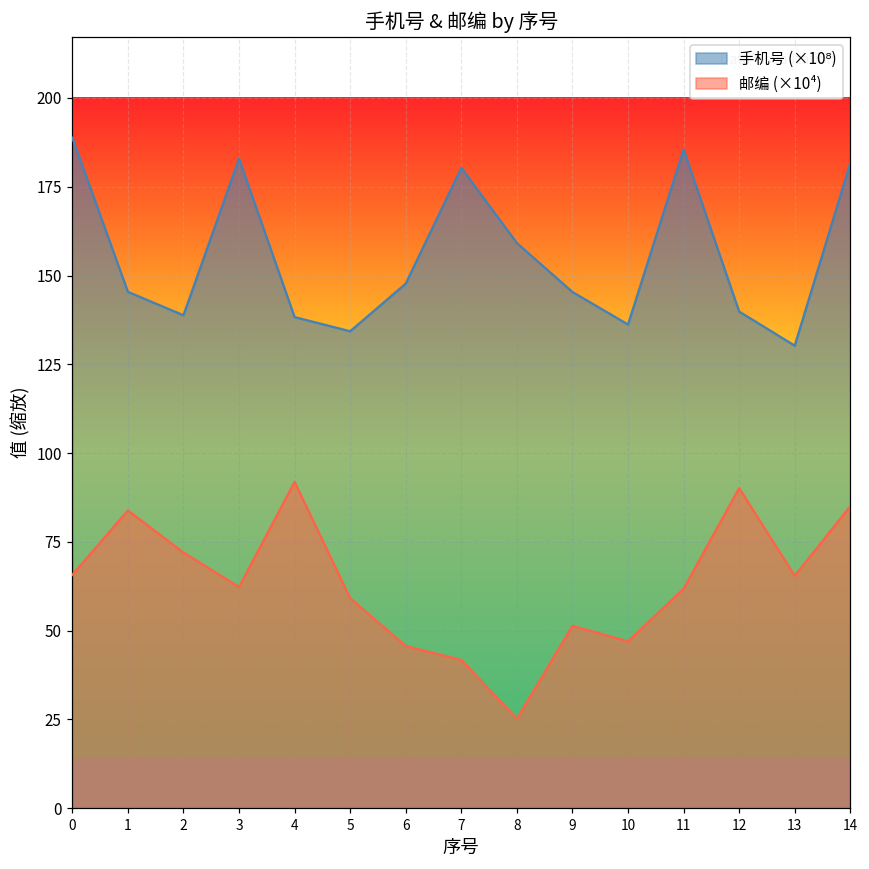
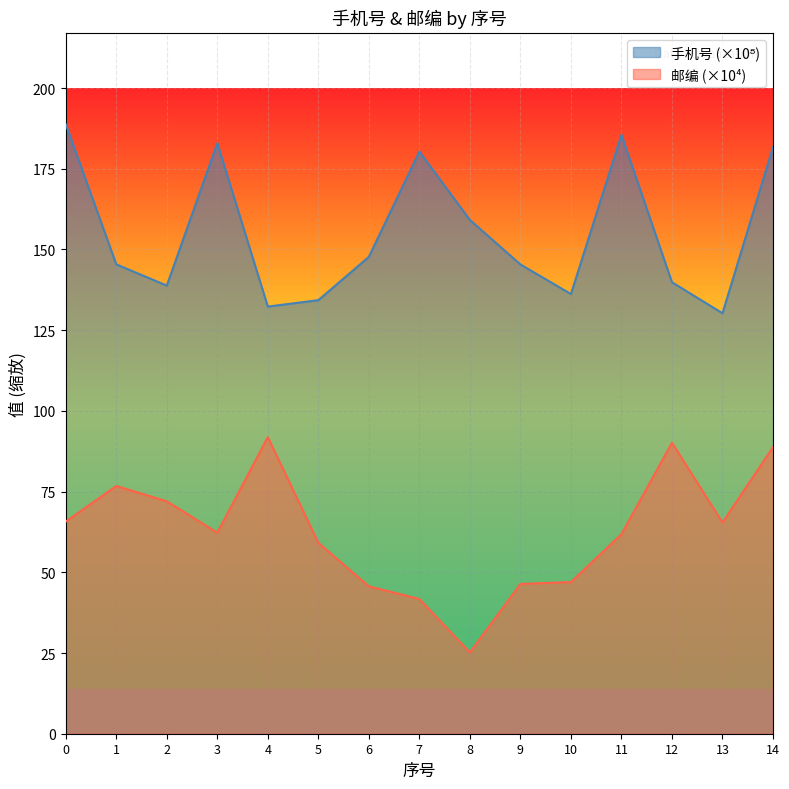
  {
    "手机号 (×10⁸)": {
      "0": 189,
      "1": 145,
      "2": 139,
      "3": 183,
-     "4": 138,
+     "4": 132,
      "5": 134,
      "6": 148,
      "7": 180,
      "8": 159,
      "9": 145,
      "10": 136,
      "11": 186,
      "12": 140,
      "13": 130,
      "14": 182
    },
    "邮编 (×10⁴)": {
      "0": 66,
-     "1": 84,
+     "1": 77,
      "2": 72,
      "3": 62,
      "4": 92,
      "5": 59,
      "6": 46,
      "7": 42,
      "8": 25,
-     "9": 51,
+     "9": 46,
      "10": 47,
      "11": 62,
      "12": 90,
      "13": 65,
-     "14": 85
+     "14": 89
    }
  }
